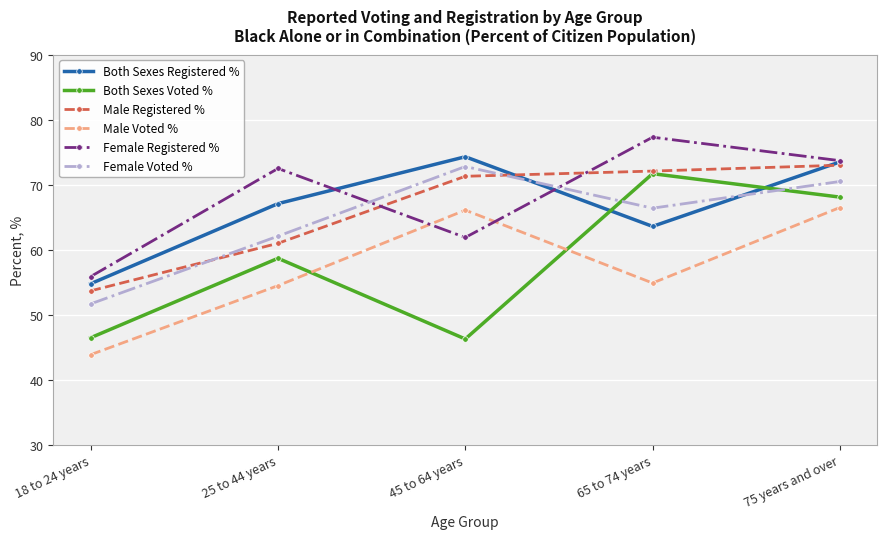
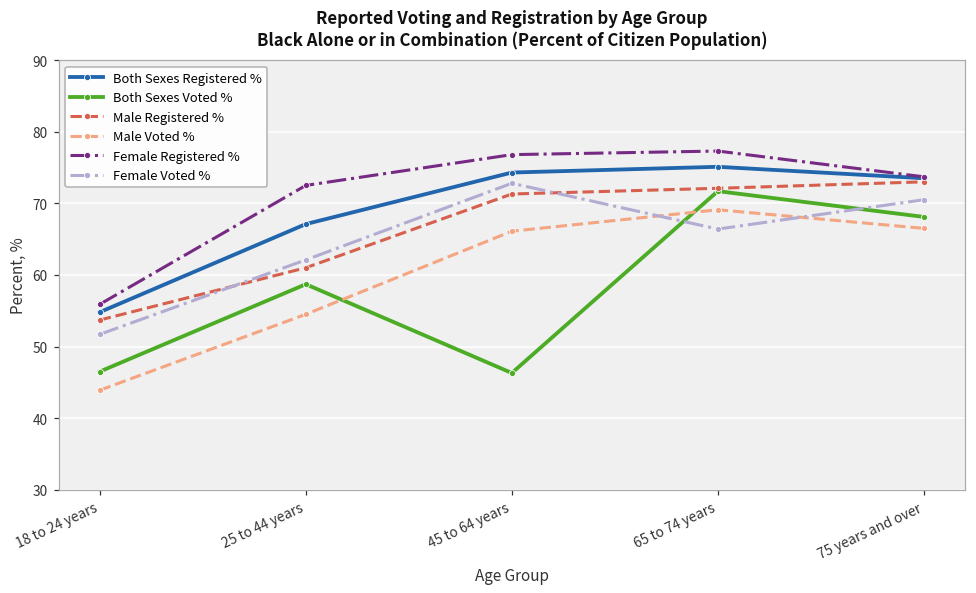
  {
    "Both Sexes Registered %": {
      "18 to 24 years": 55,
      "25 to 44 years": 67,
      "45 to 64 years": 74,
-     "65 to 74 years": 64
+     "65 to 74 years": 75
    },
    "Both Sexes Voted %": {
      "18 to 24 years": 47,
      "25 to 44 years": 59,
      "45 to 64 years": 46,
      "65 to 74 years": 72,
      "75 years and over": 68
    },
    "Male Registered %": {
      "18 to 24 years": 54,
      "25 to 44 years": 61,
      "45 to 64 years": 71,
      "65 to 74 years": 72,
      "75 years and over": 73
    },
    "Male Voted %": {
      "18 to 24 years": 44,
      "25 to 44 years": 55,
      "45 to 64 years": 66,
-     "65 to 74 years": 55,
+     "65 to 74 years": 69,
      "75 years and over": 67
    },
    "Female Registered %": {
      "18 to 24 years": 56,
      "25 to 44 years": 73,
-     "45 to 64 years": 62,
+     "45 to 64 years": 77,
      "65 to 74 years": 77
    },
    "Female Voted %": {
      "18 to 24 years": 52,
      "25 to 44 years": 62,
      "45 to 64 years": 73,
      "65 to 74 years": 66,
      "75 years and over": 71
    }
  }
